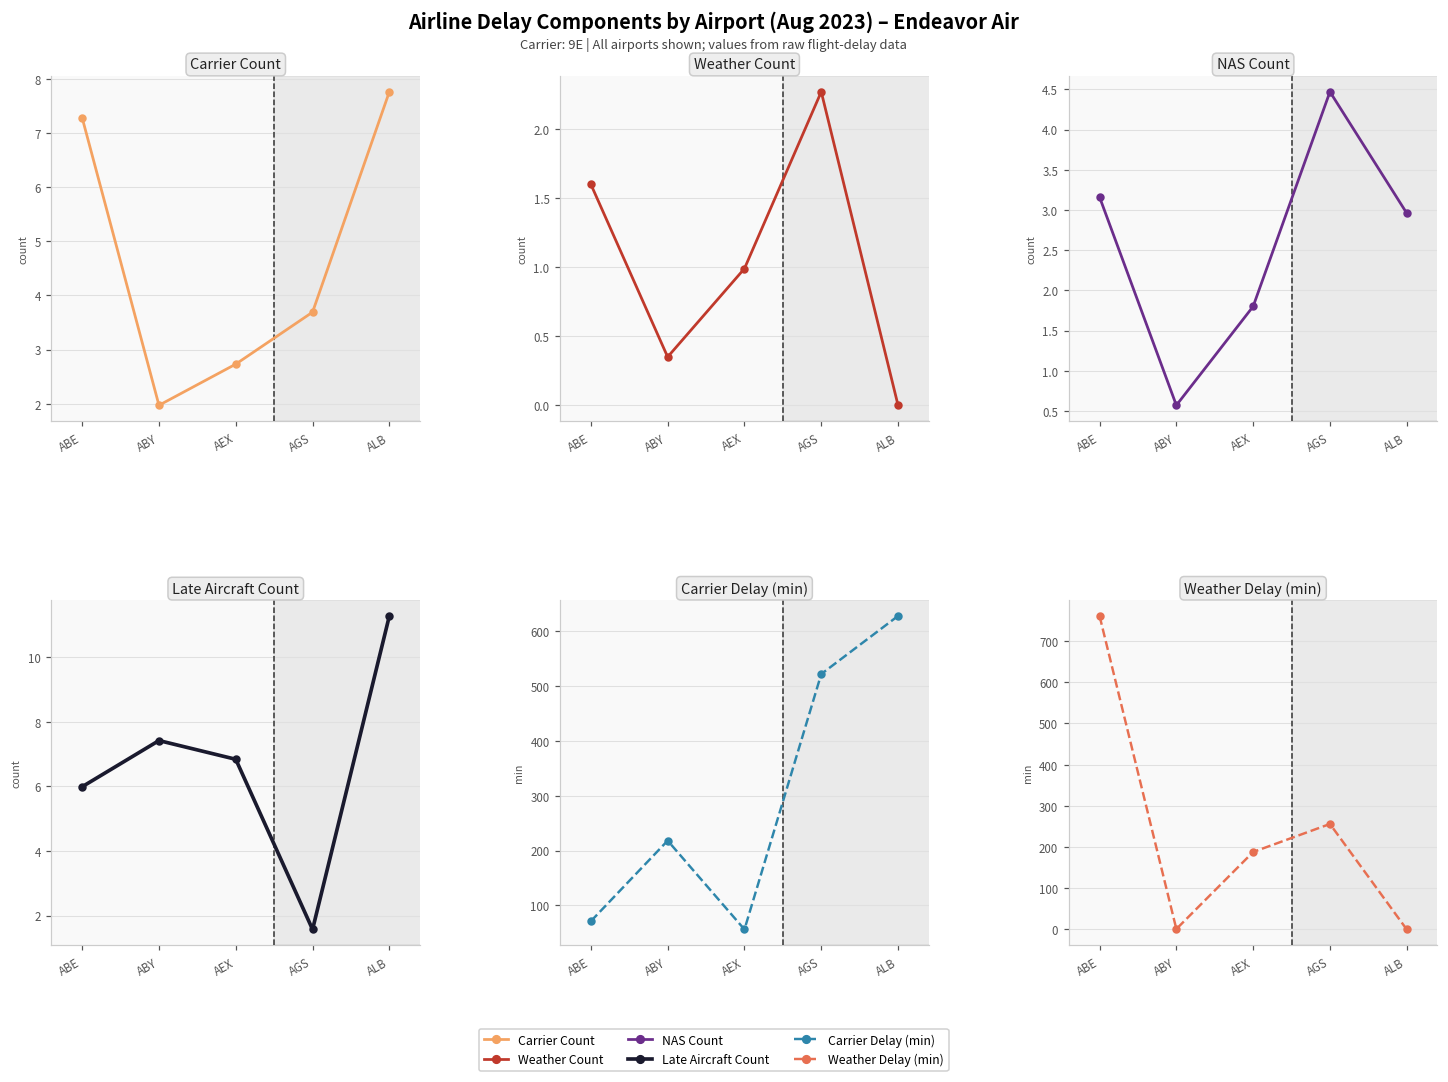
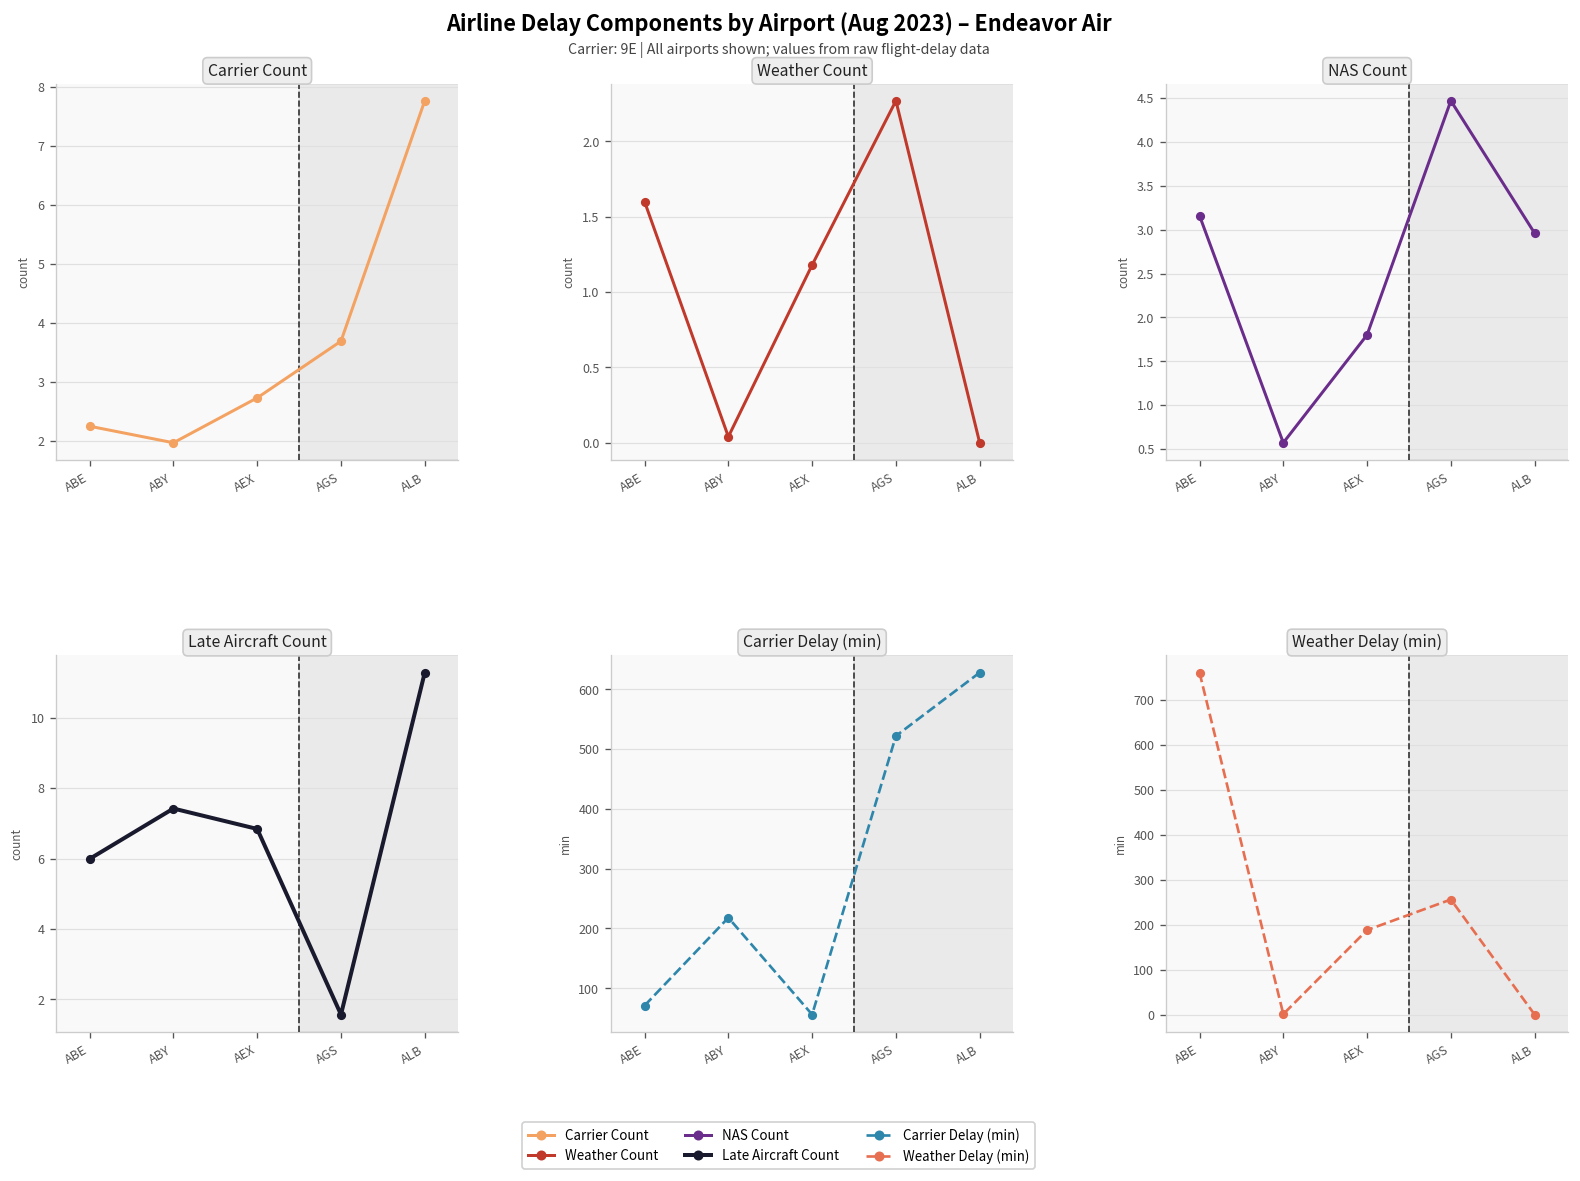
  {
    "Carrier Count": {
-     "ABE": 7.3,
+     "ABE": 2.3,
      "ABY": 2.0,
      "AEX": 2.7,
      "AGS": 3.7,
      "ALB": 7.8
    },
    "Weather Count": {
      "ABE": 1.60,
-     "ABY": 0.35,
-     "AEX": 0.99,
+     "ABY": 0.04,
+     "AEX": 1.18,
      "AGS": 2.27,
      "ALB": 0.00
    },
    "NAS Count": {
      "ABE": 3.2,
      "ABY": 0.6,
      "AEX": 1.8,
      "AGS": 4.5,
      "ALB": 3.0
    },
    "Late Aircraft Count": {
      "ABE": 6.0,
      "ABY": 7.4,
      "AEX": 6.8,
      "AGS": 1.6,
      "ALB": 11.3
    },
    "Carrier Delay (min)": {
      "ABE": 70,
      "ABY": 220,
      "AEX": 60,
      "AGS": 520,
      "ALB": 630
    },
    "Weather Delay (min)": {
      "ABE": 760,
      "ABY": 0,
      "AEX": 190,
      "AGS": 260,
      "ALB": 0
    }
  }
